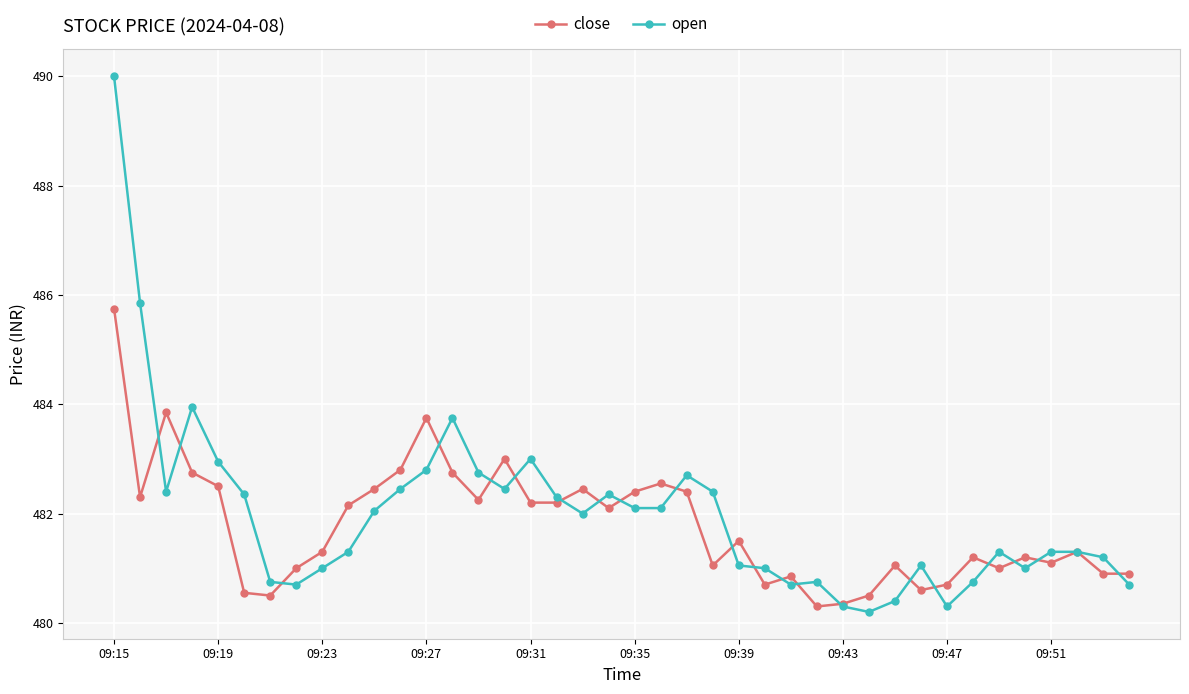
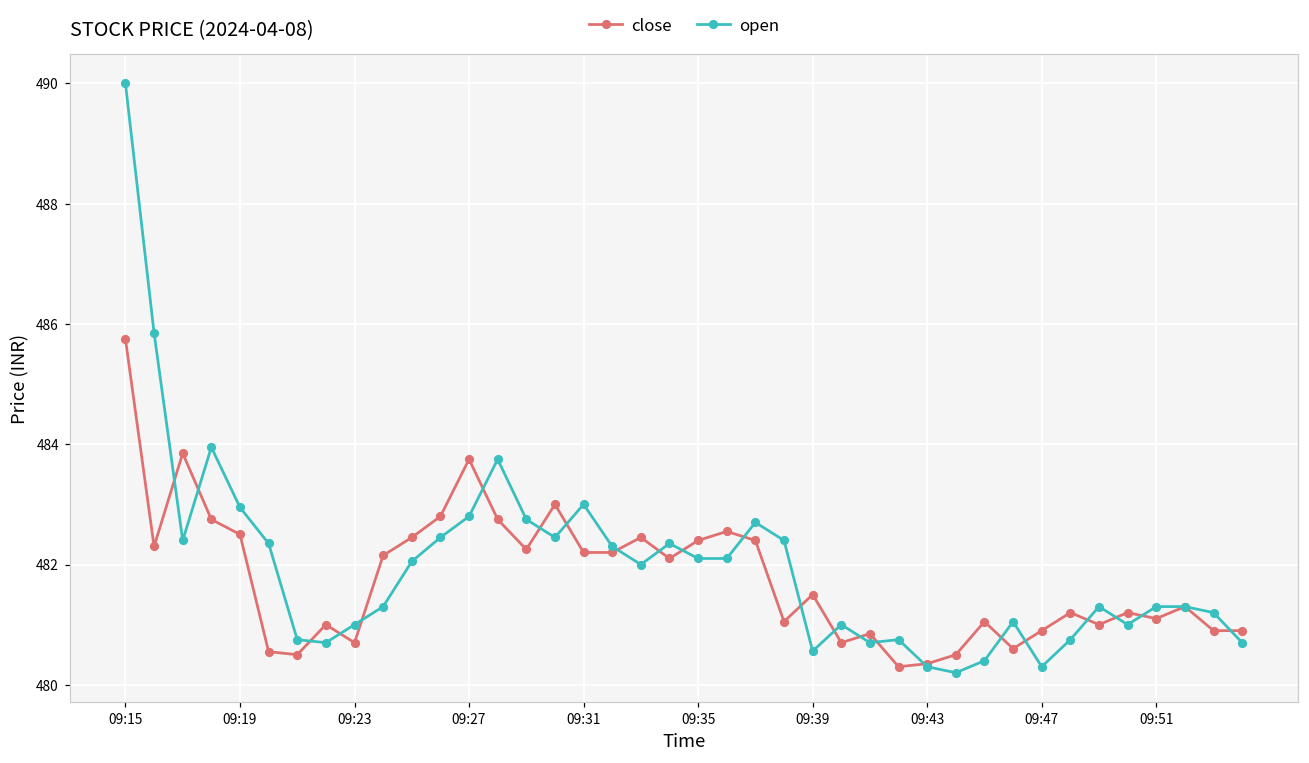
  {
    "close": {
      "09:15": 485.8,
      "09:19": 482.5,
-     "09:23": 481.3,
+     "09:23": 480.7,
      "09:27": 483.8,
      "09:31": 482.2,
      "09:35": 482.4,
      "09:39": 481.5,
      "09:43": 480.4,
-     "09:47": 480.7,
+     "09:47": 480.9,
      "09:51": 481.1
    },
    "open": {
      "09:15": 490.0,
      "09:19": 483.0,
      "09:23": 481.0,
      "09:27": 482.8,
      "09:31": 483.0,
      "09:35": 482.1,
-     "09:39": 481.1,
+     "09:39": 480.6,
      "09:43": 480.3,
      "09:47": 480.3,
      "09:51": 481.3
    }
  }
